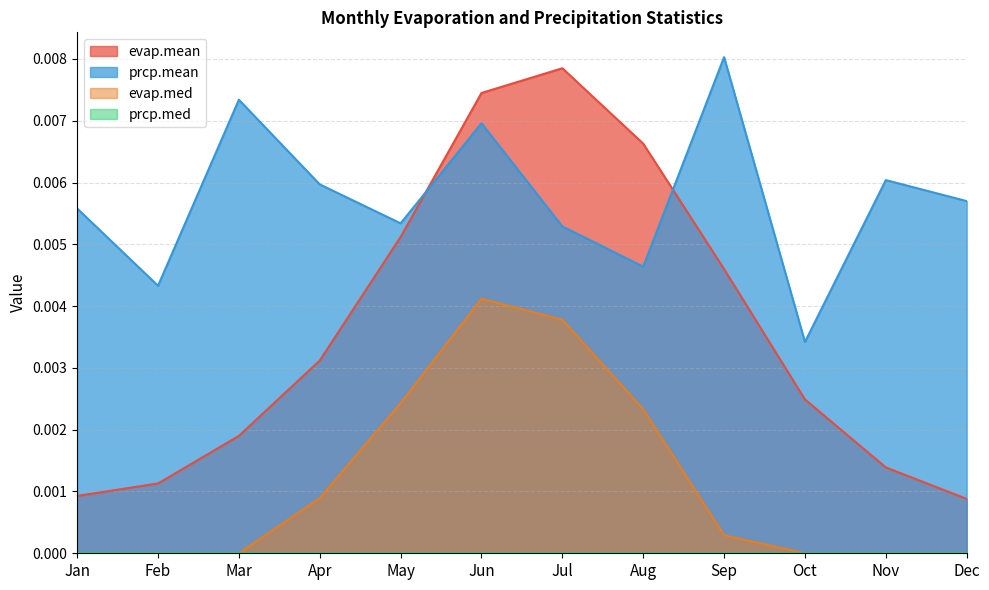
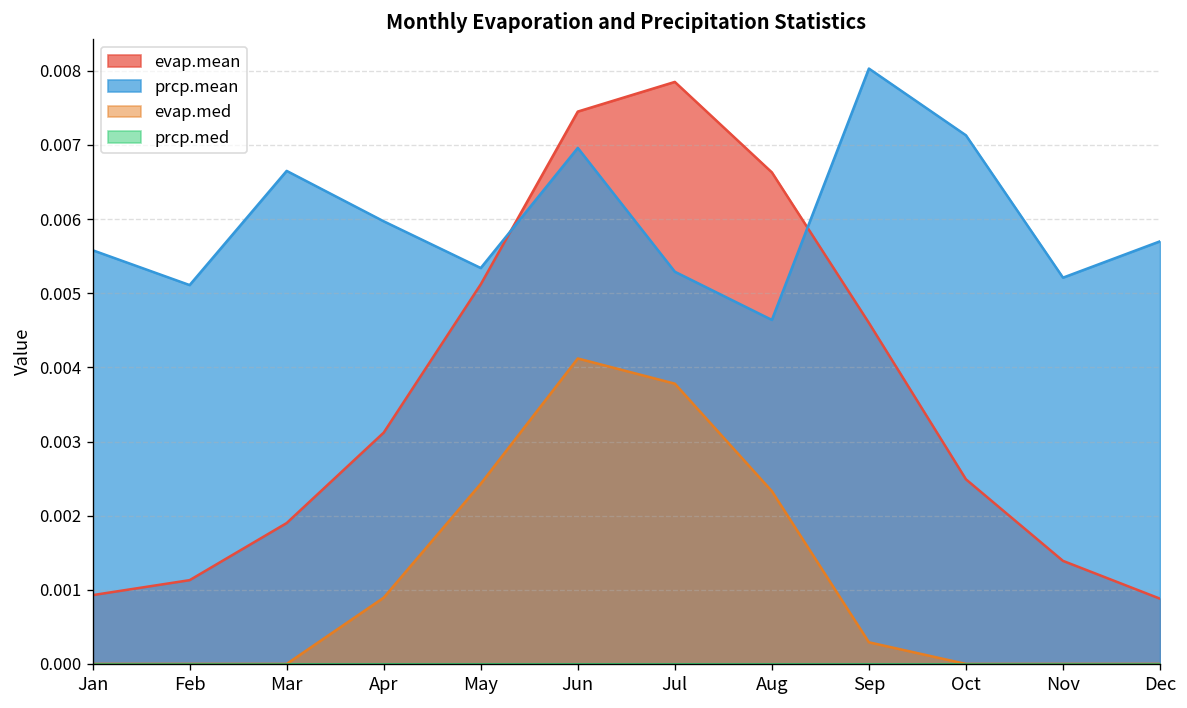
  {
    "prcp.mean": {
      "Jan": 0.0056,
-     "Feb": 0.0043,
-     "Mar": 0.0073,
+     "Feb": 0.0051,
+     "Mar": 0.0067,
      "Apr": 0.0060,
      "May": 0.0053,
      "Jun": 0.0070,
      "Jul": 0.0053,
      "Aug": 0.0046,
      "Sep": 0.0080,
-     "Oct": 0.0034,
-     "Nov": 0.0060,
+     "Oct": 0.0071,
+     "Nov": 0.0052,
      "Dec": 0.0057
    },
    "prcp.med": {
      "Apr": 0.0000,
      "May": 0.0000,
      "Jun": 0.0000,
      "Jul": 0.0000,
      "Aug": 0.0000,
      "Sep": 0.0000
    }
  }
